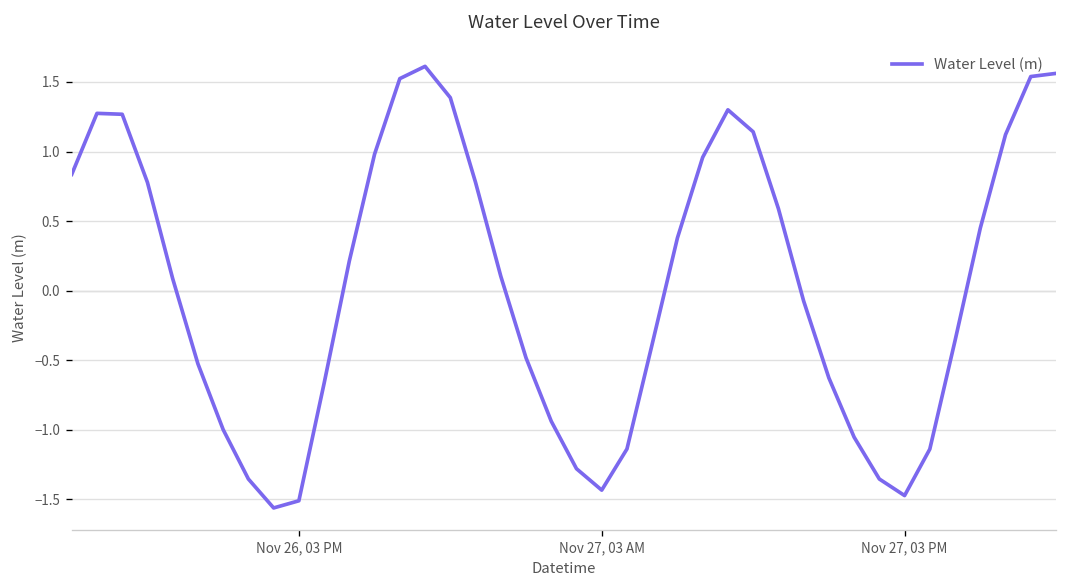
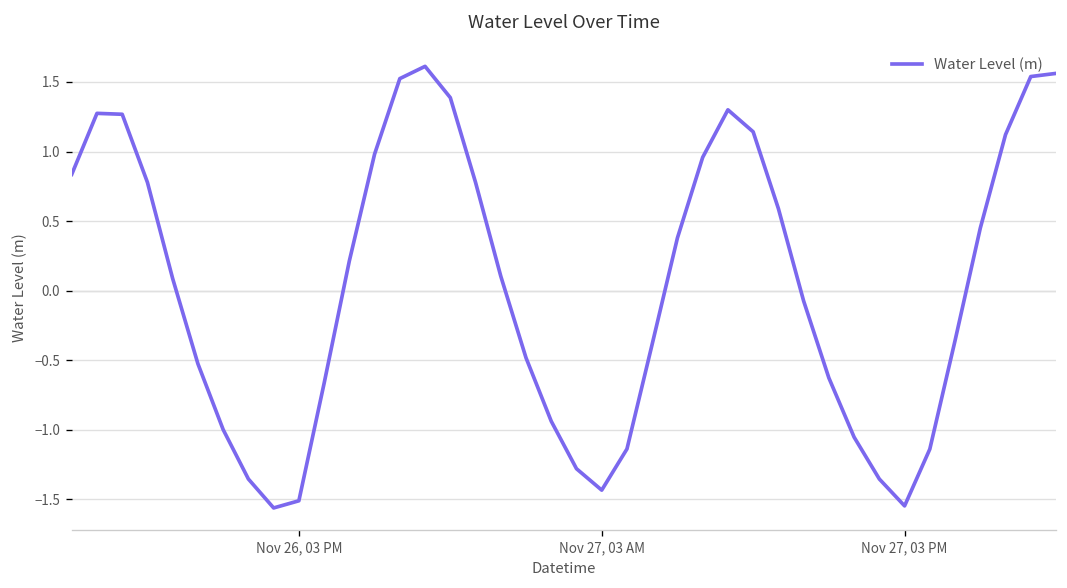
  {
    "Nov 26, 03 PM": -1.51,
    "Nov 27, 03 AM": -1.43,
-   "Nov 27, 03 PM": -1.47
+   "Nov 27, 03 PM": -1.55
  }
